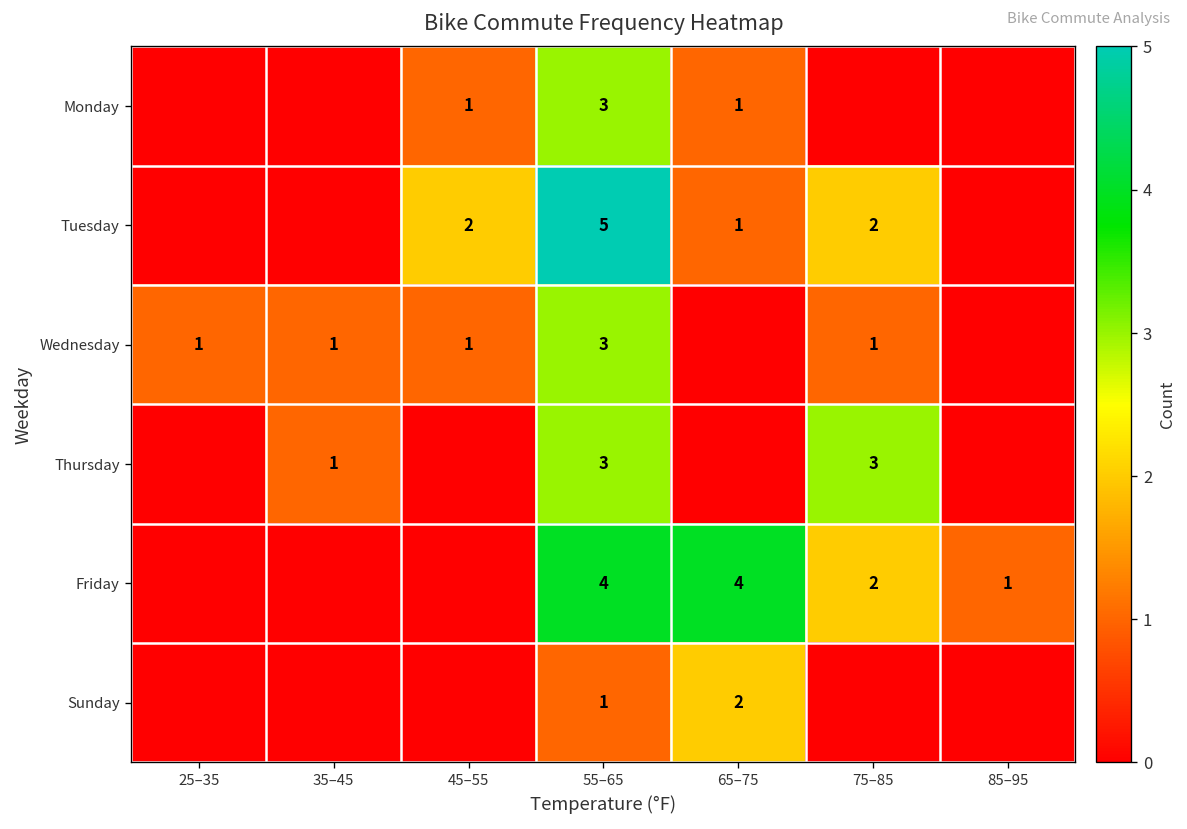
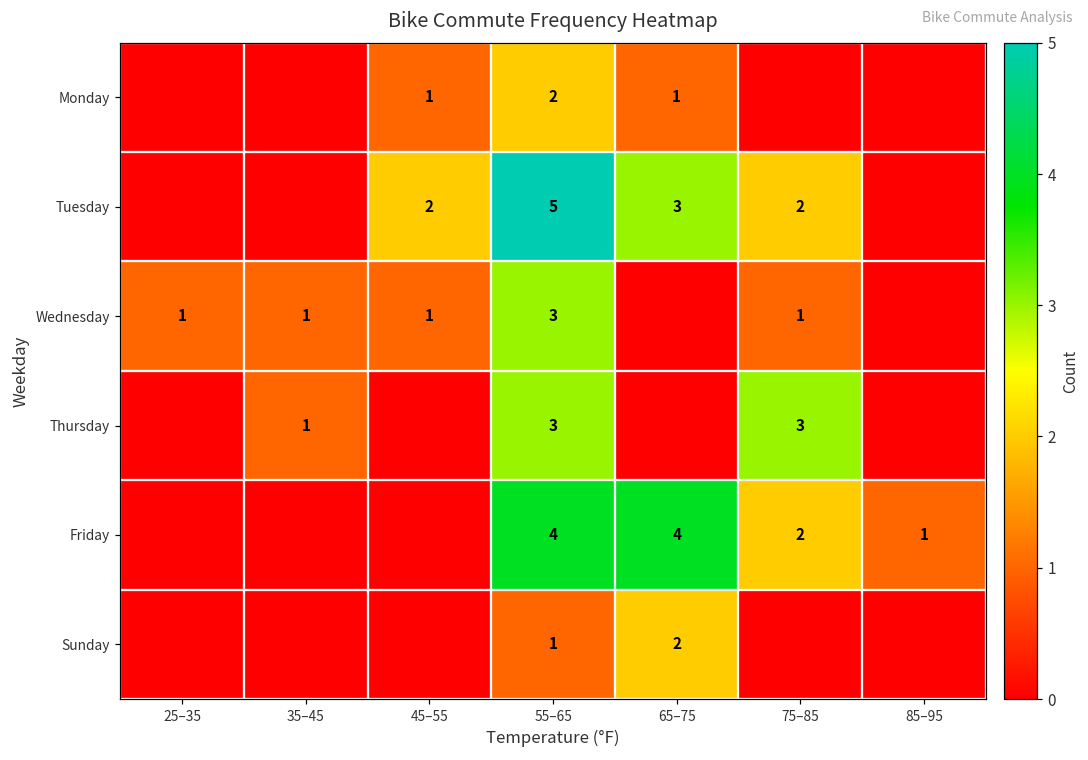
  {
    "Monday": {
      "45–55": 1,
-     "55–65": 3,
+     "55–65": 2,
      "65–75": 1
    },
    "Tuesday": {
      "45–55": 2,
      "55–65": 5,
-     "65–75": 1,
+     "65–75": 3,
      "75–85": 2
    },
    "Wednesday": {
      "25–35": 1,
      "35–45": 1,
      "45–55": 1,
      "55–65": 3,
      "75–85": 1
    },
    "Thursday": {
      "35–45": 1,
      "55–65": 3,
      "75–85": 3
    },
    "Friday": {
      "55–65": 4,
      "65–75": 4,
      "75–85": 2,
      "85–95": 1
    },
    "Sunday": {
      "55–65": 1,
      "65–75": 2
    }
  }
